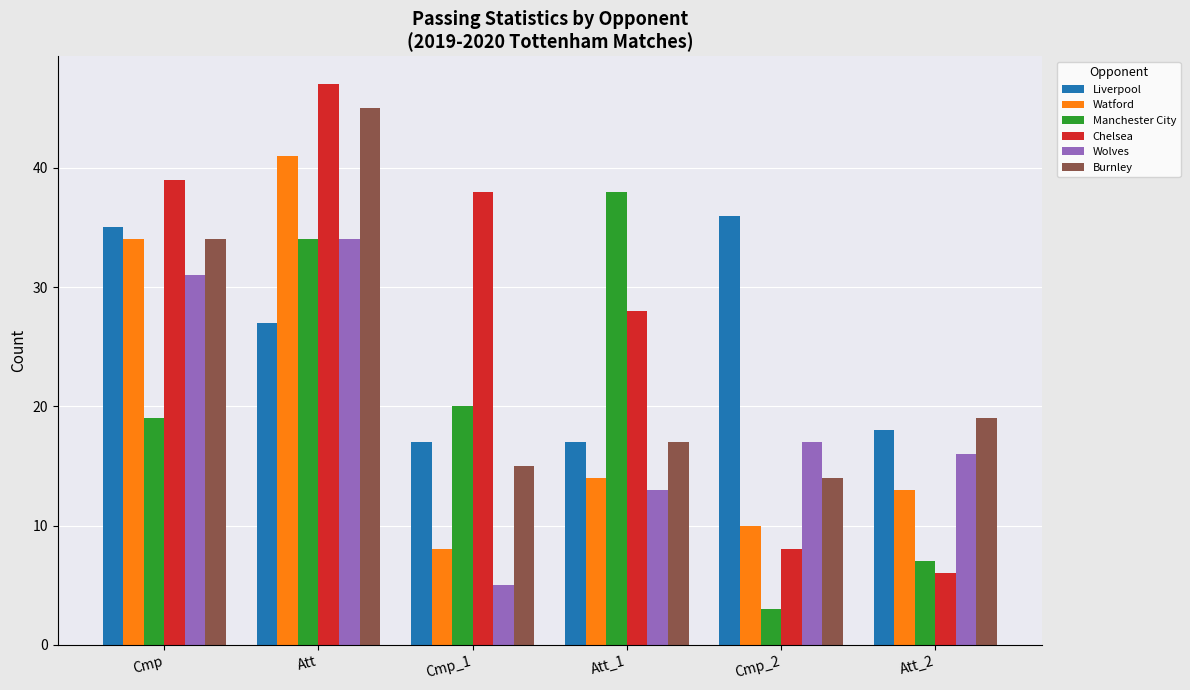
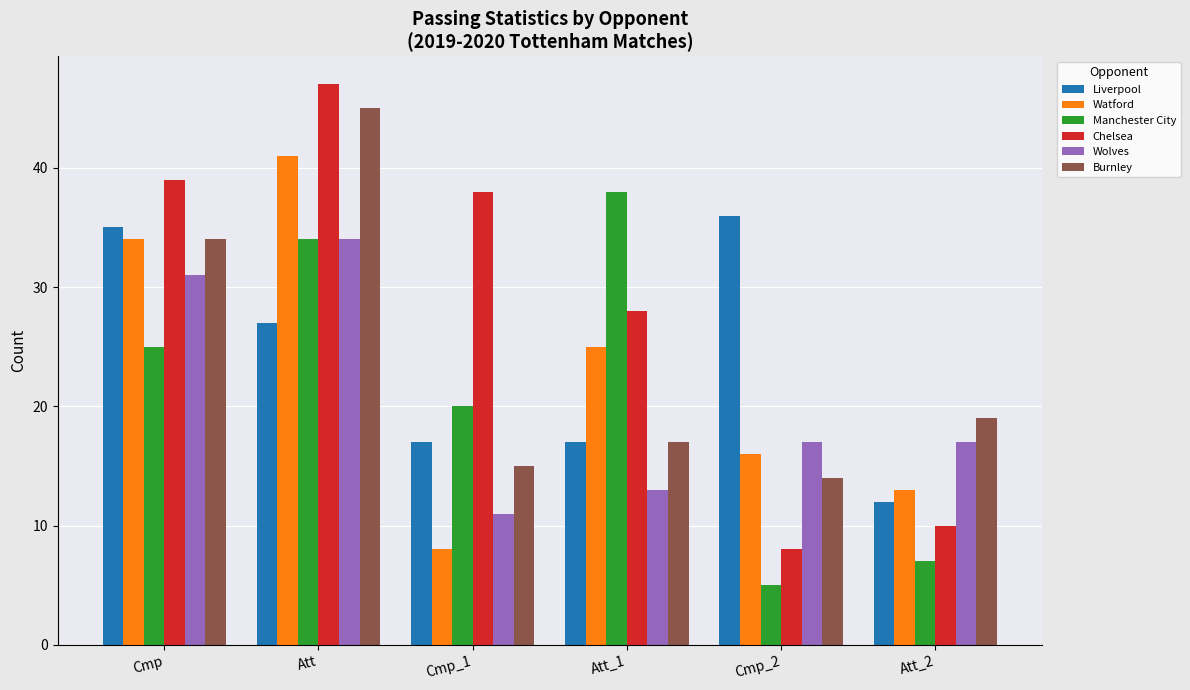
  {
    "Liverpool": {
      "Cmp": 35,
      "Att": 27,
      "Cmp_1": 17,
      "Att_1": 17,
      "Cmp_2": 36,
-     "Att_2": 18
+     "Att_2": 12
    },
    "Watford": {
      "Cmp": 34,
      "Att": 41,
      "Cmp_1": 8,
-     "Att_1": 14,
-     "Cmp_2": 10,
+     "Att_1": 25,
+     "Cmp_2": 16,
      "Att_2": 13
    },
    "Manchester City": {
-     "Cmp": 19,
+     "Cmp": 25,
      "Att": 34,
      "Cmp_1": 20,
      "Att_1": 38,
-     "Cmp_2": 3,
+     "Cmp_2": 5,
      "Att_2": 7
    },
    "Chelsea": {
      "Cmp": 39,
      "Att": 47,
      "Cmp_1": 38,
      "Att_1": 28,
      "Cmp_2": 8,
-     "Att_2": 6
+     "Att_2": 10
    },
    "Wolves": {
      "Cmp": 31,
      "Att": 34,
-     "Cmp_1": 5,
+     "Cmp_1": 11,
      "Att_1": 13,
      "Cmp_2": 17,
-     "Att_2": 16
+     "Att_2": 17
    },
    "Burnley": {
      "Cmp": 34,
      "Att": 45,
      "Cmp_1": 15,
      "Att_1": 17,
      "Cmp_2": 14,
      "Att_2": 19
    }
  }
